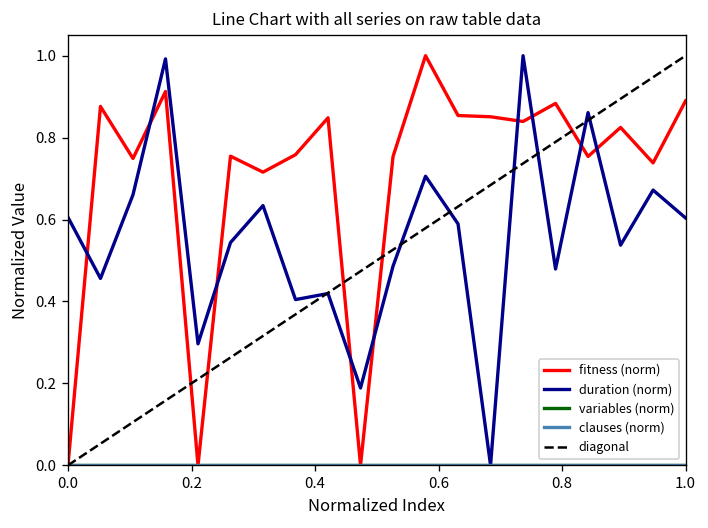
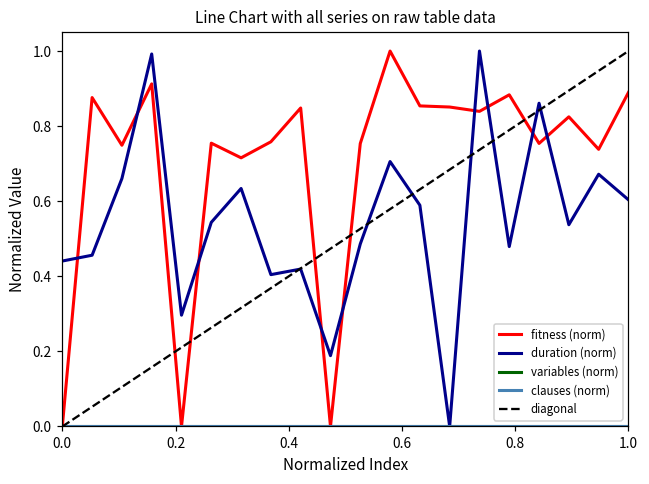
  {
    "fitness (norm)": {
      "1.0": 0.89
    },
    "duration (norm)": {
-     "0.0": 0.61,
+     "0.0": 0.44,
      "1.0": 0.60
    },
    "clauses (norm)": {
      "1.0": 0.00
    },
    "diagonal": {
      "1.0": 1.00
    }
  }
